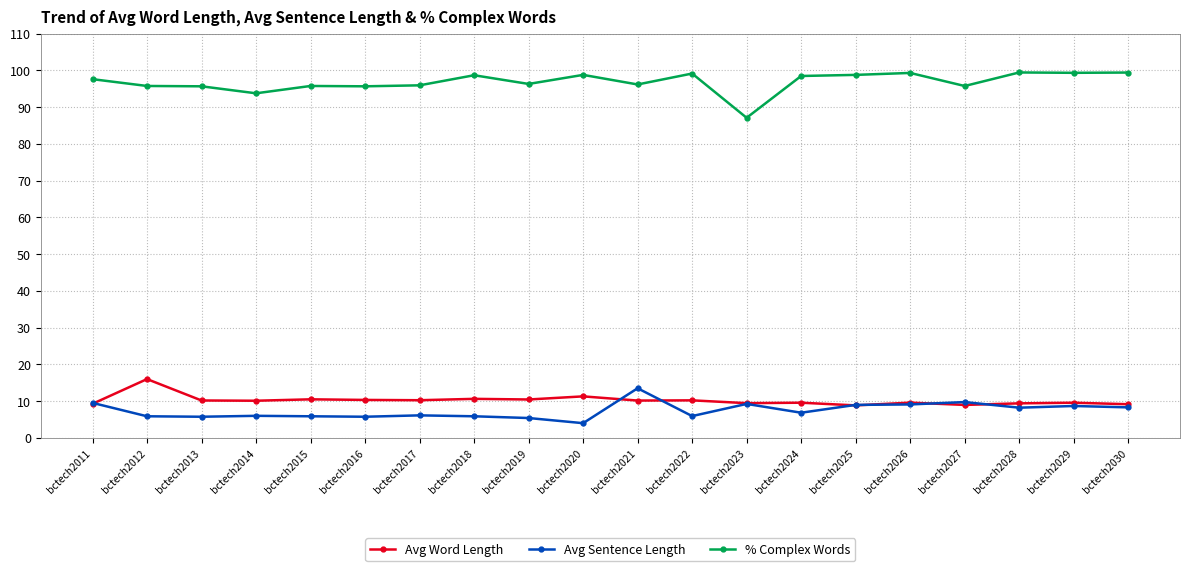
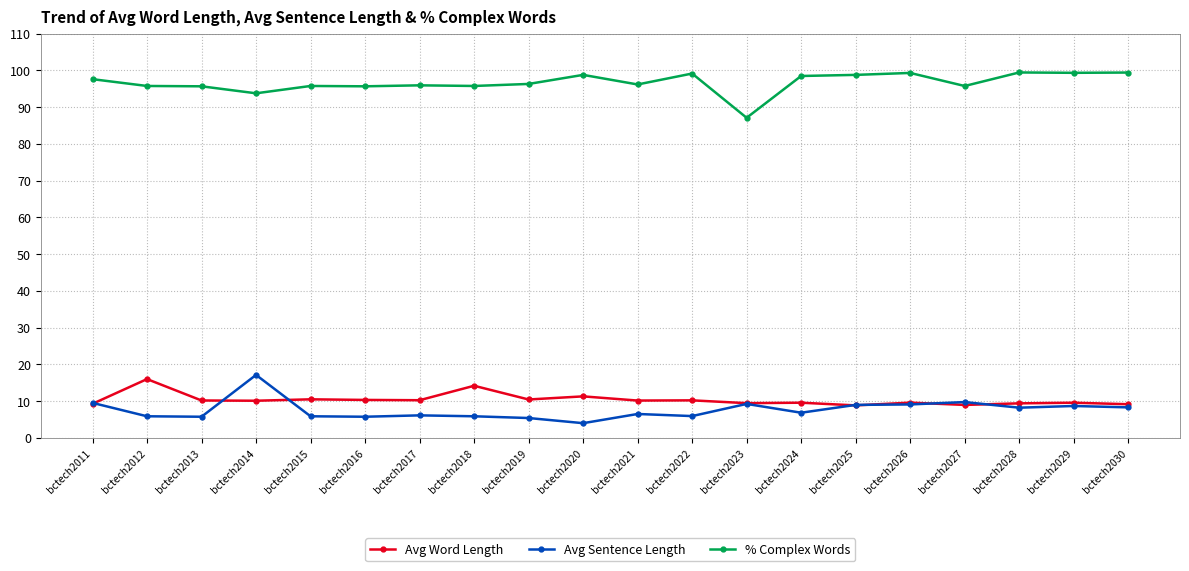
  {
    "Avg Word Length": {
      "bctech2012": 16,
      "bctech2013": 10,
      "bctech2014": 10,
      "bctech2015": 10,
      "bctech2016": 10,
      "bctech2017": 10,
-     "bctech2018": 11,
+     "bctech2018": 14,
      "bctech2019": 10,
      "bctech2020": 11,
      "bctech2021": 10,
      "bctech2022": 10,
      "bctech2024": 10,
      "bctech2027": 9,
      "bctech2028": 9,
      "bctech2029": 10,
      "bctech2030": 9
    },
    "Avg Sentence Length": {
      "bctech2012": 6,
      "bctech2013": 6,
-     "bctech2014": 6,
+     "bctech2014": 17,
      "bctech2015": 6,
      "bctech2016": 6,
      "bctech2017": 6,
      "bctech2018": 6,
      "bctech2019": 5,
      "bctech2020": 4,
-     "bctech2021": 13,
+     "bctech2021": 6,
      "bctech2022": 6,
      "bctech2024": 7,
      "bctech2027": 10,
      "bctech2028": 8,
      "bctech2029": 9,
      "bctech2030": 8
    },
    "% Complex Words": {
      "bctech2011": 98,
      "bctech2012": 96,
      "bctech2013": 96,
      "bctech2014": 94,
      "bctech2015": 96,
      "bctech2016": 96,
      "bctech2017": 96,
-     "bctech2018": 99,
+     "bctech2018": 96,
      "bctech2019": 96,
      "bctech2020": 99,
      "bctech2021": 96,
      "bctech2022": 99,
      "bctech2023": 87,
      "bctech2024": 98,
      "bctech2025": 99,
      "bctech2026": 99,
      "bctech2027": 96,
      "bctech2028": 99,
      "bctech2029": 99,
      "bctech2030": 99
    }
  }
